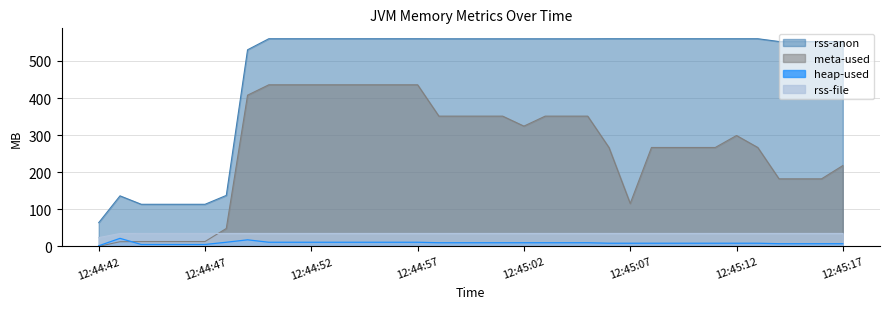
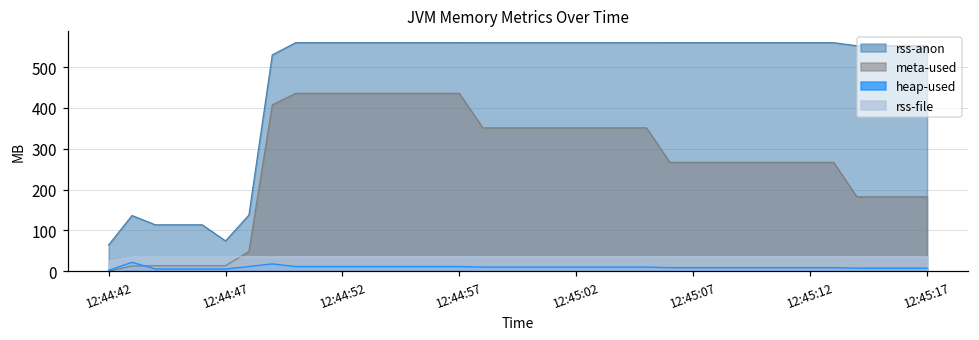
  {
    "rss-anon": {
      "12:44:42": 60,
-     "12:44:47": 110,
+     "12:44:47": 70,
      "12:44:52": 560,
      "12:44:57": 560,
      "12:45:02": 560,
      "12:45:07": 560,
      "12:45:12": 560
    },
    "meta-used": {
      "12:44:47": 10,
      "12:44:52": 440,
      "12:44:57": 440,
-     "12:45:02": 320,
-     "12:45:07": 120,
-     "12:45:12": 300,
-     "12:45:17": 220
+     "12:45:02": 350,
+     "12:45:07": 270,
+     "12:45:12": 270,
+     "12:45:17": 180
    },
    "heap-used": {
      "12:44:47": 10,
      "12:44:52": 10,
      "12:44:57": 10,
      "12:45:02": 10,
      "12:45:07": 10,
      "12:45:12": 10,
      "12:45:17": 10
    },
    "rss-file": {
      "12:44:42": 20,
      "12:44:47": 30,
      "12:44:52": 30,
      "12:44:57": 30,
      "12:45:02": 30,
      "12:45:07": 30,
      "12:45:12": 30,
      "12:45:17": 30
    }
  }
